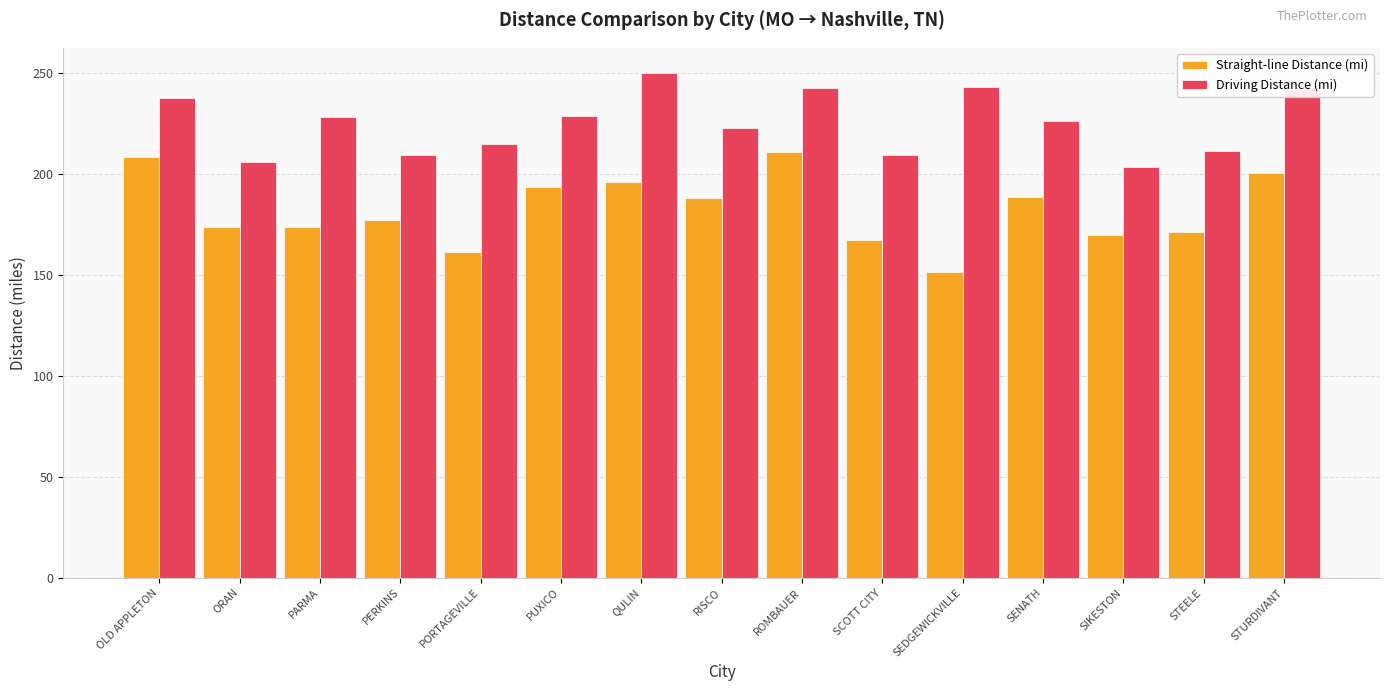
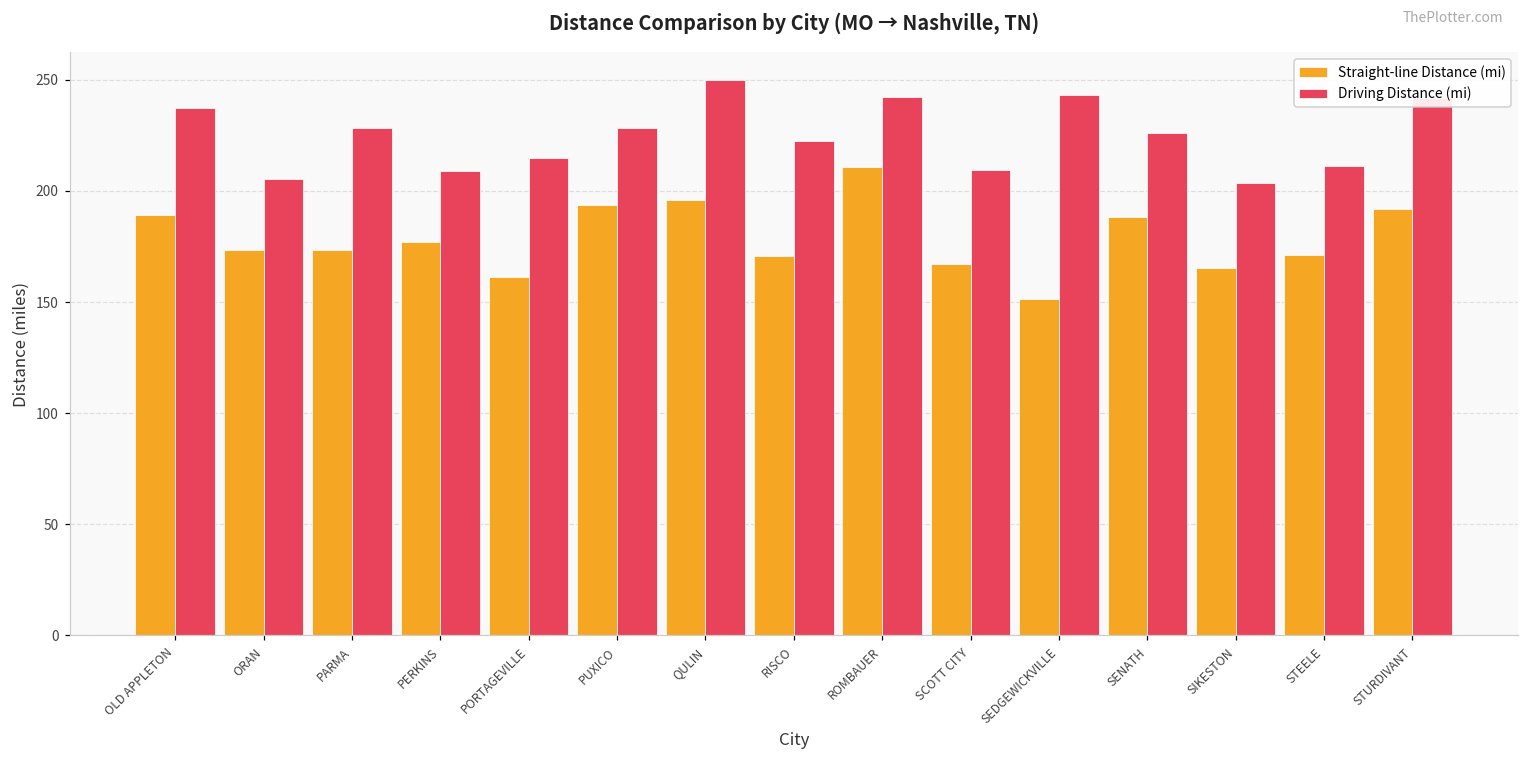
  {
    "Straight-line Distance (mi)": {
-     "OLD APPLETON": 208,
+     "OLD APPLETON": 189,
      "ORAN": 173,
      "PARMA": 173,
      "PERKINS": 177,
      "PORTAGEVILLE": 161,
      "PUXICO": 193,
      "QULIN": 196,
-     "RISCO": 188,
+     "RISCO": 171,
      "ROMBAUER": 211,
      "SCOTT CITY": 167,
      "SEDGEWICKVILLE": 151,
      "SENATH": 188,
-     "SIKESTON": 170,
+     "SIKESTON": 165,
      "STEELE": 171,
-     "STURDIVANT": 200
+     "STURDIVANT": 192
    },
    "Driving Distance (mi)": {
      "OLD APPLETON": 237,
      "ORAN": 206,
      "PARMA": 228,
      "PERKINS": 209,
      "PORTAGEVILLE": 215,
      "PUXICO": 228,
      "QULIN": 250,
      "RISCO": 223,
      "ROMBAUER": 242,
      "SCOTT CITY": 209,
      "SEDGEWICKVILLE": 243,
      "SENATH": 226,
      "SIKESTON": 203,
      "STEELE": 211
    }
  }
